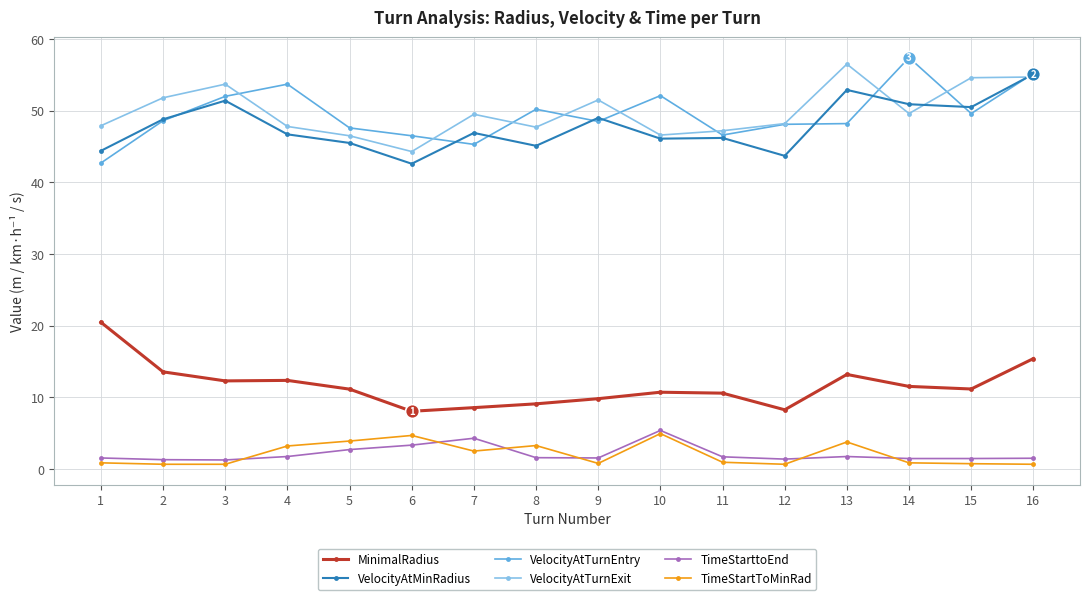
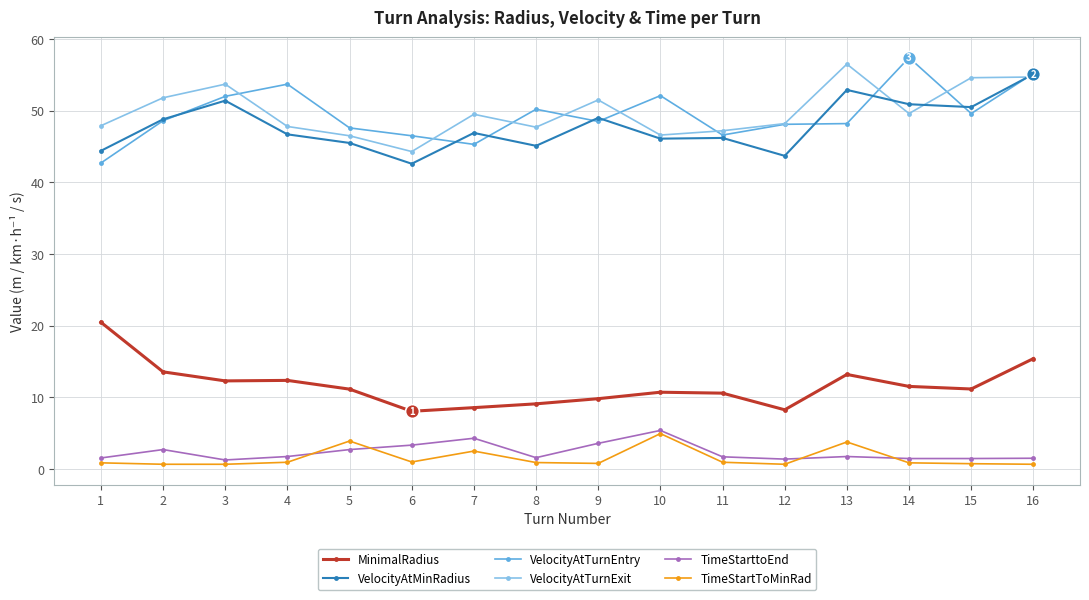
  {
    "TimeStarttoEnd": {
      "1": 2,
-     "2": 1,
+     "2": 3,
      "3": 1,
      "4": 2,
      "5": 3,
      "6": 3,
      "7": 4,
      "8": 2,
-     "9": 2,
+     "9": 4,
      "10": 5,
      "11": 2,
      "12": 1,
      "13": 2,
      "14": 1,
      "15": 1,
      "16": 2
    },
    "TimeStartToMinRad": {
      "1": 1,
      "2": 1,
      "3": 1,
-     "4": 3,
+     "4": 1,
      "5": 4,
-     "6": 5,
+     "6": 1,
      "7": 3,
-     "8": 3,
+     "8": 1,
      "9": 1,
      "10": 5,
      "11": 1,
      "12": 1,
      "13": 4,
      "14": 1,
      "15": 1,
      "16": 1
    }
  }
